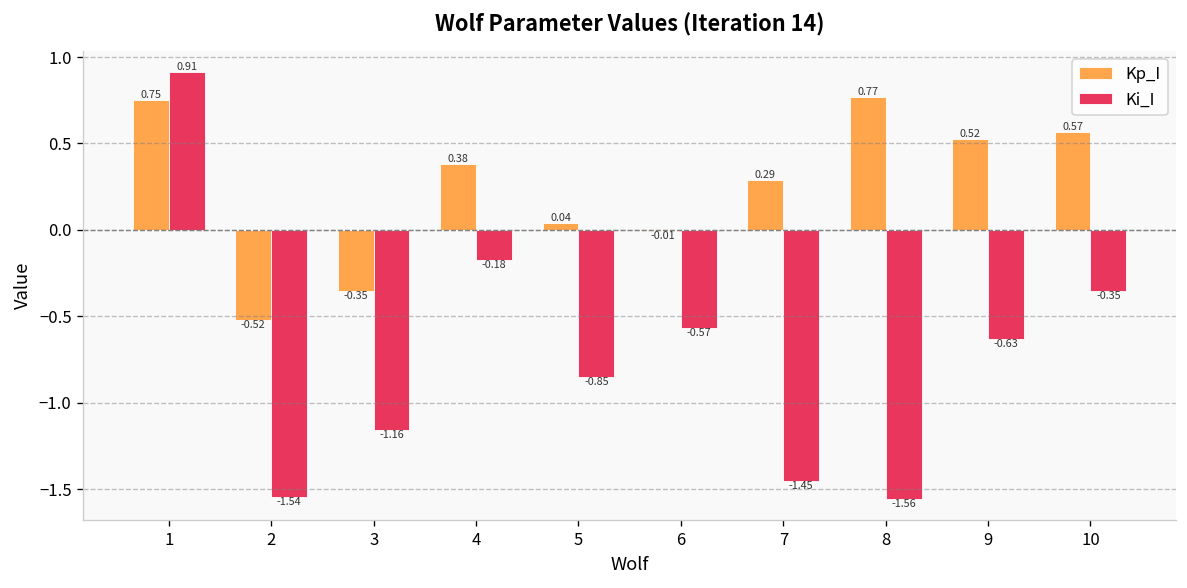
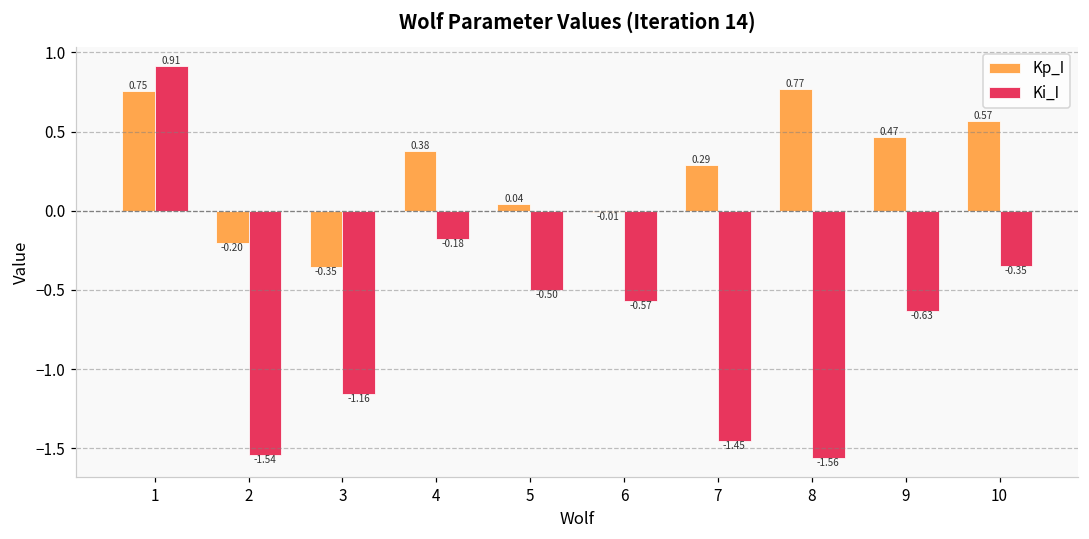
  {
    "Kp_I": {
      "1": 0.75,
-     "2": -0.52,
+     "2": -0.20,
      "3": -0.35,
      "4": 0.38,
      "5": 0.04,
      "6": -0.01,
      "7": 0.29,
      "8": 0.77,
-     "9": 0.52,
+     "9": 0.47,
      "10": 0.57
    },
    "Ki_I": {
      "1": 0.91,
      "2": -1.54,
      "3": -1.16,
      "4": -0.18,
-     "5": -0.85,
+     "5": -0.50,
      "6": -0.57,
      "7": -1.45,
      "8": -1.56,
      "9": -0.63,
      "10": -0.35
    }
  }
